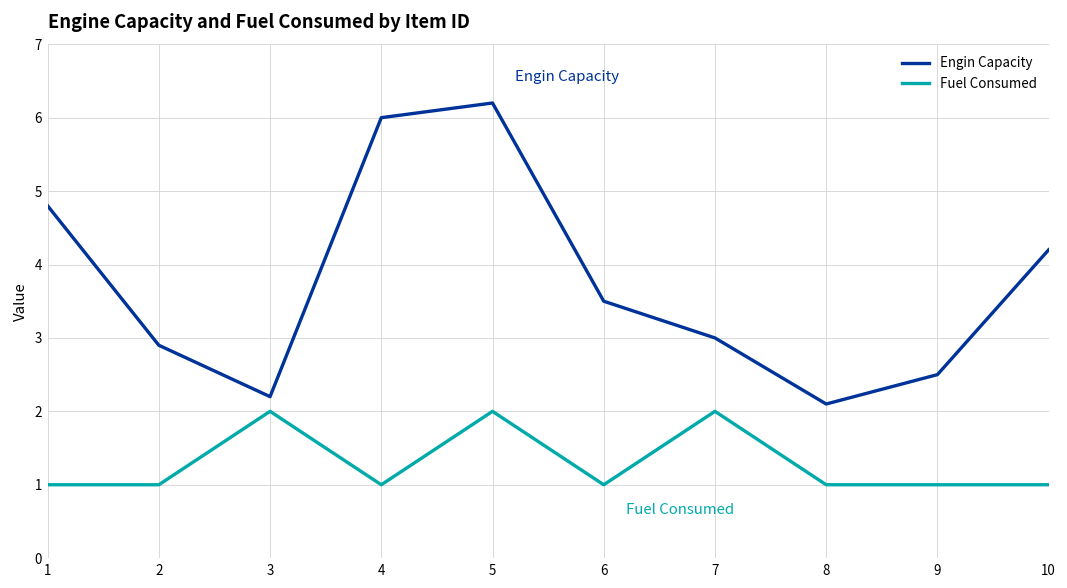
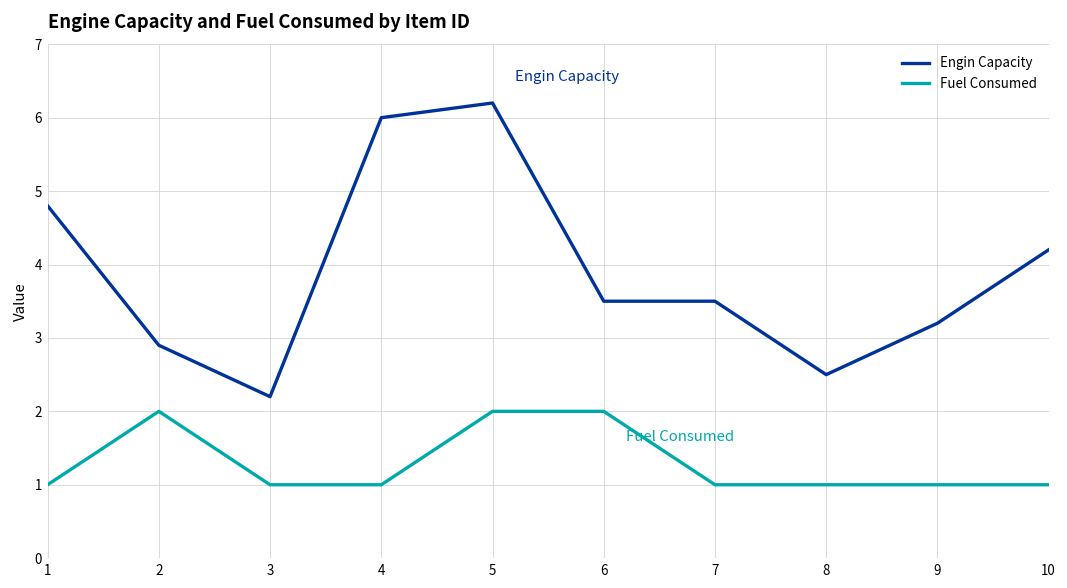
  {
    "Engin Capacity": {
      "1": 4.8,
      "2": 2.9,
      "3": 2.2,
      "4": 6.0,
      "5": 6.2,
      "6": 3.5,
-     "7": 3.0,
-     "8": 2.1,
-     "9": 2.5,
+     "7": 3.5,
+     "8": 2.5,
+     "9": 3.2,
      "10": 4.2
    },
    "Fuel Consumed": {
      "1": 1,
-     "2": 1,
-     "3": 2,
+     "2": 2,
+     "3": 1,
      "4": 1,
      "5": 2,
-     "6": 1,
-     "7": 2,
+     "6": 2,
+     "7": 1,
      "8": 1,
      "9": 1,
      "10": 1
    }
  }
